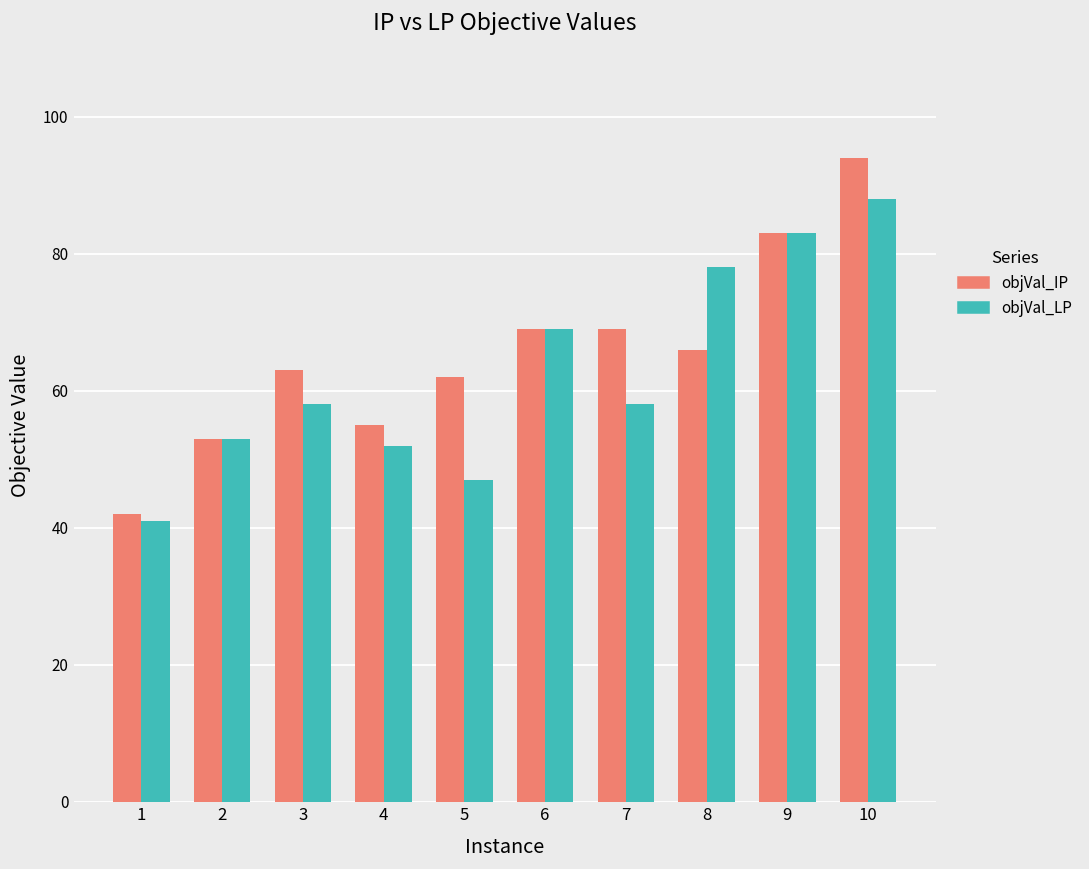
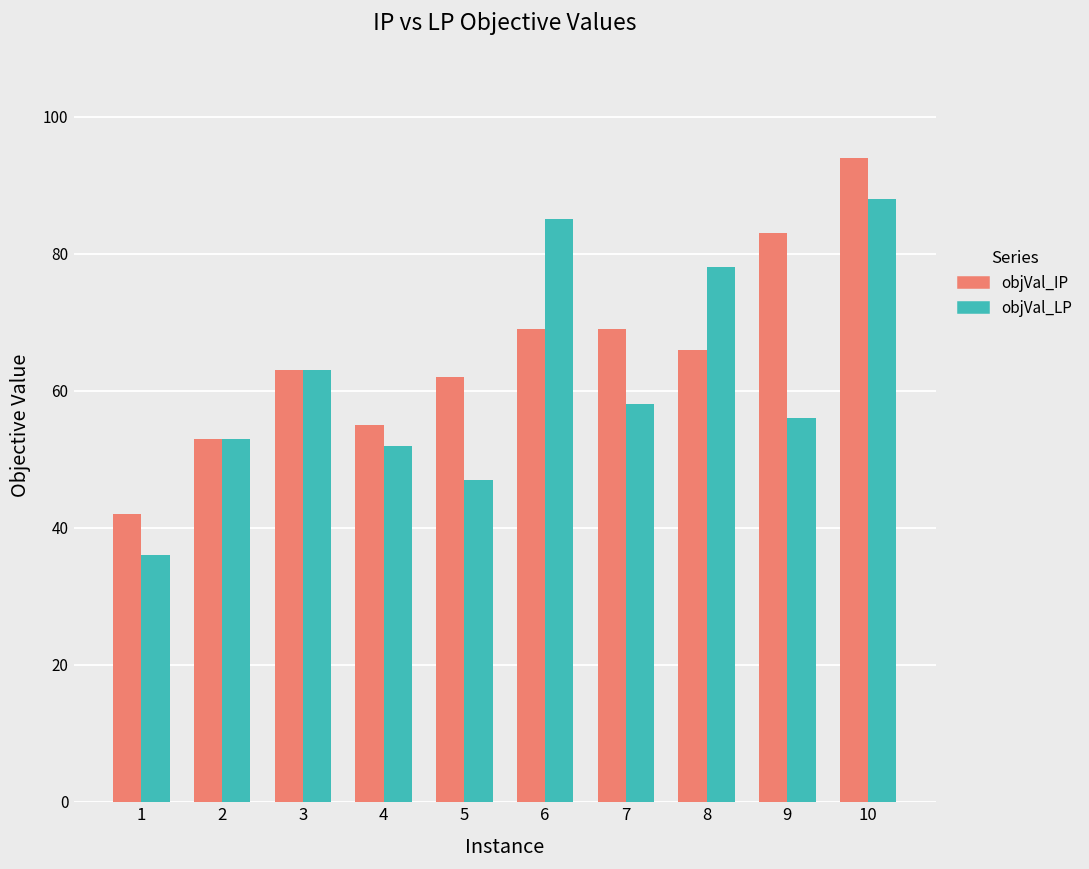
  {
    "objVal_IP": {
      "1": 42,
      "2": 53,
      "3": 63,
      "4": 55,
      "5": 62,
      "6": 69,
      "7": 69,
      "8": 66,
      "9": 83,
      "10": 94
    },
    "objVal_LP": {
-     "1": 41,
+     "1": 36,
      "2": 53,
-     "3": 58,
+     "3": 63,
      "4": 52,
      "5": 47,
-     "6": 69,
+     "6": 85,
      "7": 58,
      "8": 78,
-     "9": 83,
+     "9": 56,
      "10": 88
    }
  }
